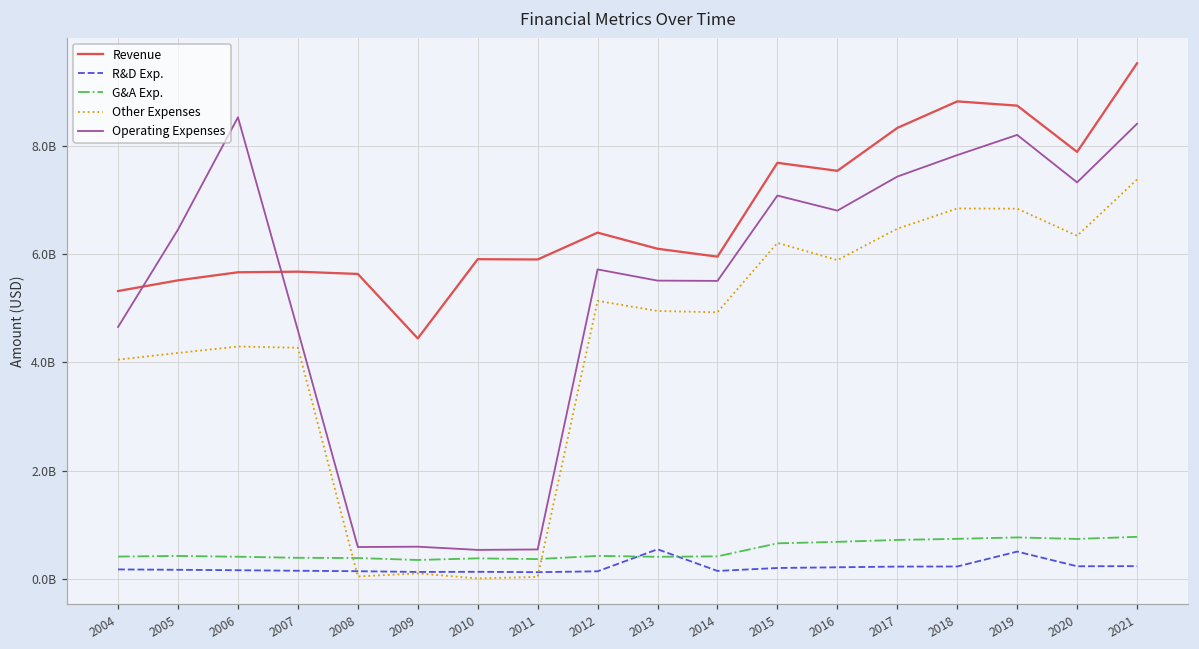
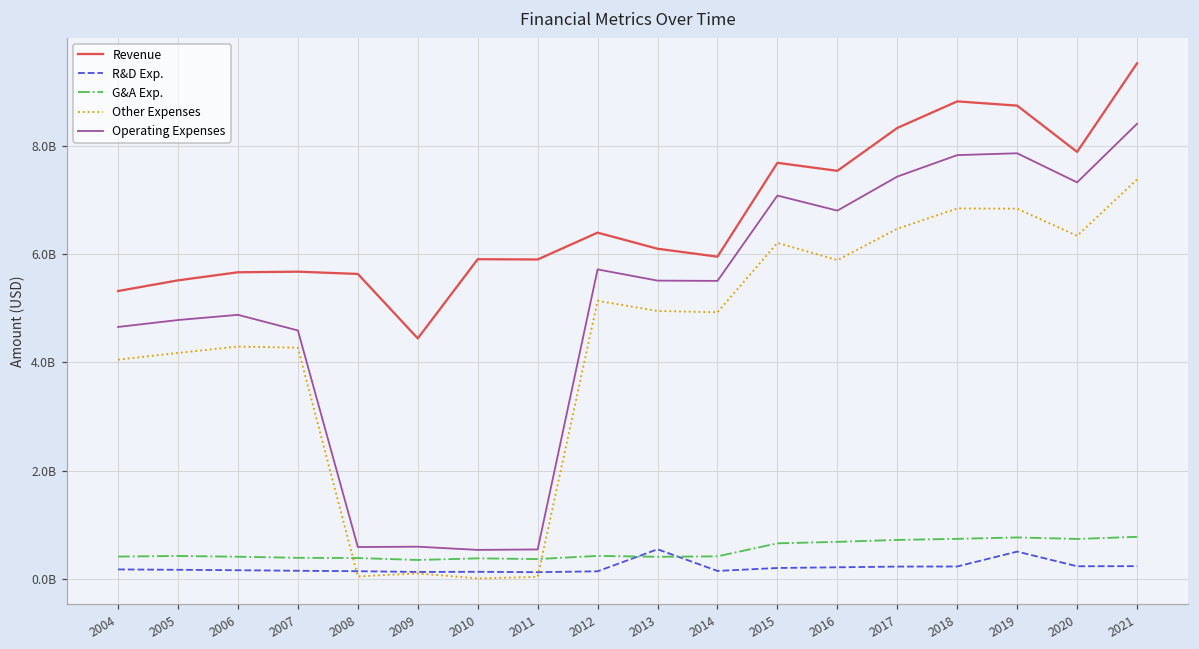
  {
    "Revenue": {
      "2004": 5300000000,
      "2005": 5500000000,
      "2006": 5700000000,
      "2007": 5700000000,
      "2008": 5600000000,
      "2009": 4400000000,
      "2010": 5900000000,
      "2011": 5900000000,
      "2012": 6400000000,
      "2013": 6100000000,
      "2014": 6000000000,
      "2015": 7700000000,
      "2016": 7500000000,
      "2017": 8300000000,
      "2018": 8800000000,
      "2019": 8700000000,
      "2020": 7900000000,
      "2021": 9500000000
    },
    "R&D Exp.": {
      "2004": 200000000,
      "2005": 200000000,
      "2006": 200000000,
      "2007": 200000000,
      "2008": 200000000,
      "2010": 100000000,
      "2011": 100000000,
      "2012": 100000000,
      "2013": 600000000,
      "2014": 200000000,
      "2015": 200000000,
      "2016": 200000000,
      "2017": 200000000,
      "2018": 200000000,
      "2019": 500000000,
      "2020": 200000000,
      "2021": 200000000
    },
    "G&A Exp.": {
      "2004": 400000000,
      "2005": 400000000,
      "2006": 400000000,
      "2007": 400000000,
      "2008": 400000000,
      "2009": 400000000,
      "2010": 400000000,
      "2011": 400000000,
      "2012": 400000000,
      "2013": 400000000,
      "2014": 400000000,
      "2015": 700000000,
      "2016": 700000000,
      "2017": 700000000,
      "2018": 700000000,
      "2019": 800000000,
      "2020": 700000000,
      "2021": 800000000
    },
    "Other Expenses": {
      "2004": 4100000000,
      "2005": 4200000000,
      "2006": 4300000000,
      "2007": 4300000000,
      "2008": 100000000,
      "2010": 0,
      "2011": 0,
      "2012": 5100000000,
      "2013": 5000000000,
      "2014": 4900000000,
      "2015": 6200000000,
      "2016": 5900000000,
      "2017": 6500000000,
      "2018": 6800000000,
      "2019": 6800000000,
      "2020": 6300000000,
      "2021": 7400000000
    },
    "Operating Expenses": {
      "2004": 4700000000,
-     "2005": 6500000000,
-     "2006": 8500000000,
+     "2005": 4800000000,
+     "2006": 4900000000,
      "2007": 4600000000,
      "2008": 600000000,
      "2009": 600000000,
      "2010": 500000000,
      "2011": 600000000,
      "2012": 5700000000,
      "2013": 5500000000,
      "2014": 5500000000,
      "2015": 7100000000,
      "2016": 6800000000,
      "2017": 7400000000,
      "2018": 7800000000,
-     "2019": 8200000000,
+     "2019": 7900000000,
      "2020": 7300000000,
      "2021": 8400000000
    }
  }
